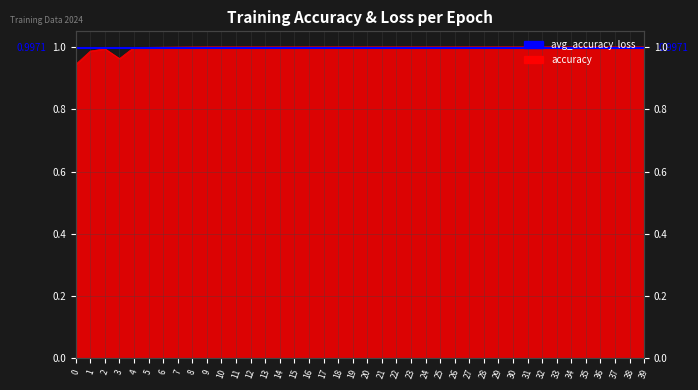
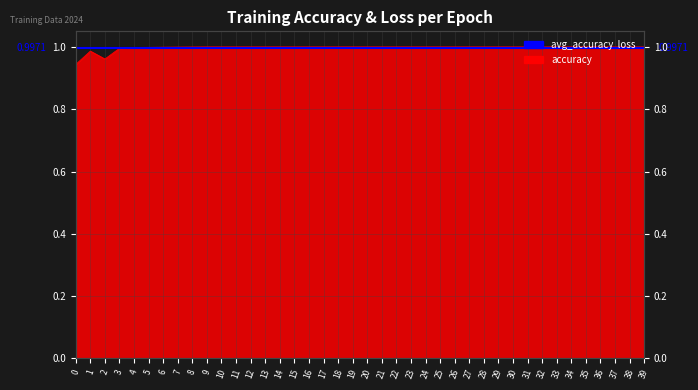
  {
    "0": 0.94,
    "1": 0.99,
-   "2": 0.99,
-   "3": 0.96,
+   "2": 0.96,
+   "3": 1.00,
    "4": 1.00,
    "5": 1.00,
    "6": 1.00,
    "7": 1.00,
    "8": 1.00,
    "9": 1.00,
    "10": 1.00,
    "11": 1.00,
    "12": 1.00,
    "13": 1.00,
    "14": 1.00,
    "15": 1.00,
    "16": 1.00,
    "17": 1.00,
    "18": 1.00,
    "19": 1.00,
    "20": 1.00,
    "21": 1.00,
    "22": 1.00,
    "23": 1.00,
    "24": 1.00,
    "25": 1.00,
    "26": 1.00,
    "27": 1.00,
    "28": 1.00,
    "29": 1.00,
    "30": 1.00,
    "31": 1.00,
    "32": 1.00,
    "33": 1.00,
    "34": 1.00,
    "35": 1.00,
    "36": 1.00,
    "37": 1.00,
    "38": 1.00
  }
